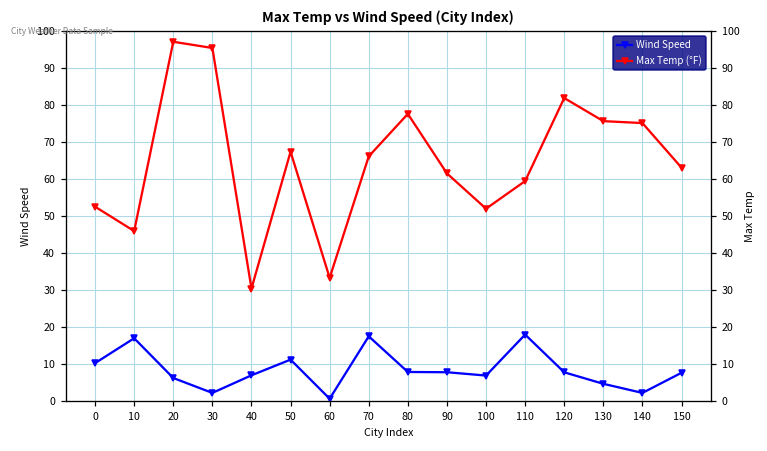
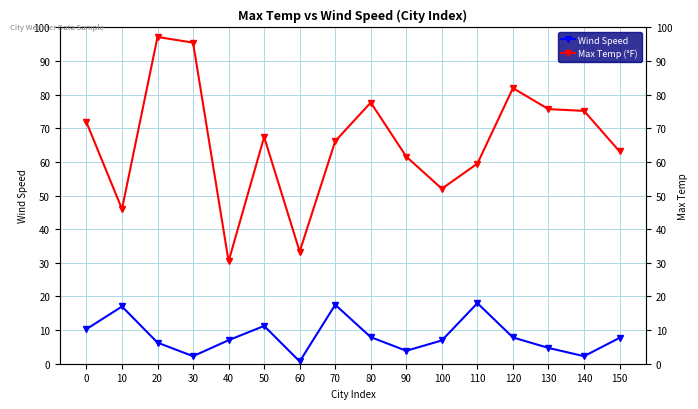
  {
    "Wind Speed": {
      "0": 10,
      "10": 17,
      "20": 6,
      "30": 2,
      "40": 7,
      "50": 11,
      "60": 1,
      "70": 18,
      "80": 8,
-     "90": 8,
+     "90": 4,
      "100": 7,
      "110": 18,
      "120": 8,
      "130": 5,
      "140": 2,
      "150": 8
    },
    "Max Temp (°F)": {
-     "0": 53,
+     "0": 72,
      "10": 46,
      "20": 97,
      "30": 96,
      "40": 30,
      "50": 67,
      "60": 33,
      "70": 66,
      "80": 78,
      "90": 62,
      "100": 52,
      "110": 60,
      "120": 82,
      "130": 76,
      "140": 75,
      "150": 63
    }
  }
